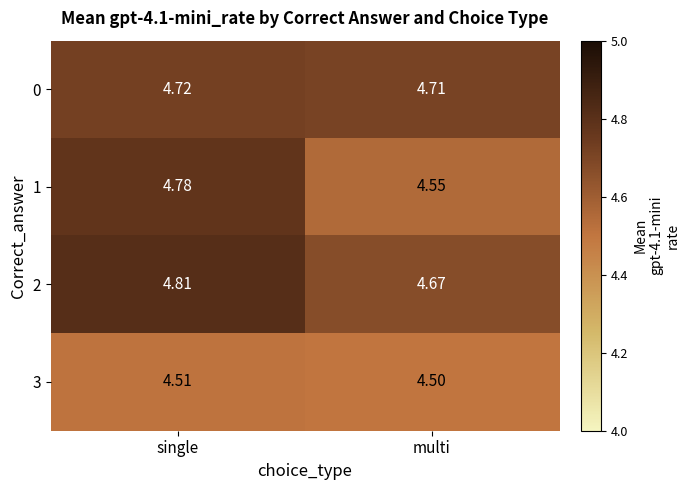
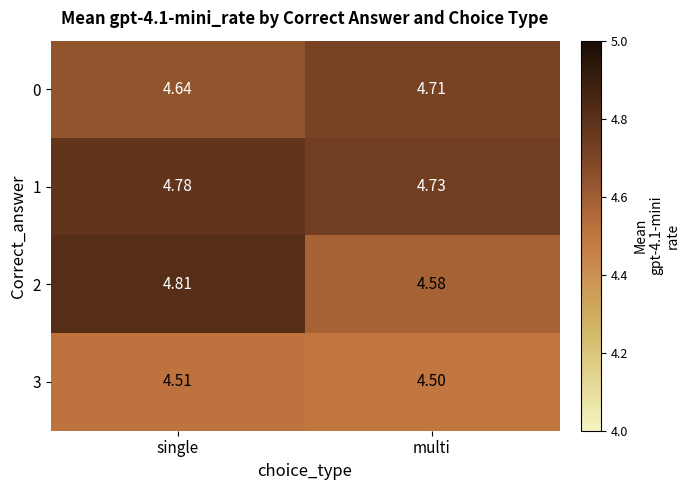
  {
    "0": {
-     "single": 4.72,
+     "single": 4.64,
      "multi": 4.71
    },
    "1": {
      "single": 4.78,
-     "multi": 4.55
+     "multi": 4.73
    },
    "2": {
      "single": 4.81,
-     "multi": 4.67
+     "multi": 4.58
    },
    "3": {
      "single": 4.51,
      "multi": 4.50
    }
  }
